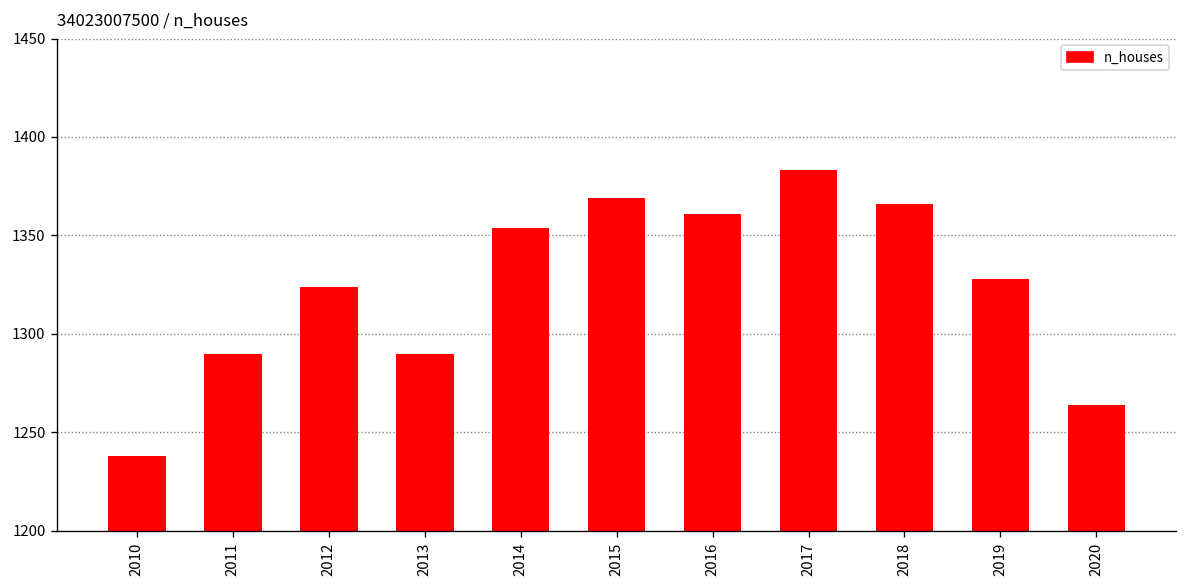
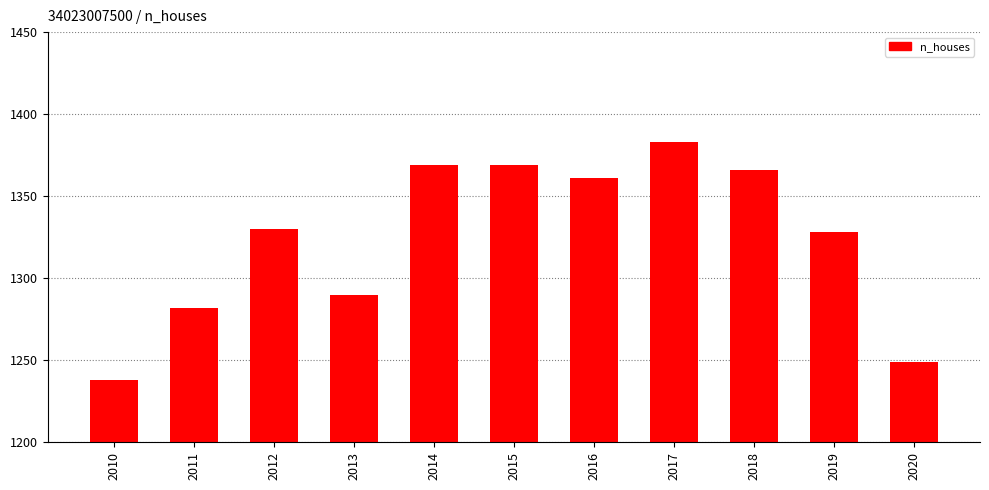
  {
    "2010": 1238,
-   "2011": 1290,
-   "2012": 1324,
+   "2011": 1282,
+   "2012": 1330,
    "2013": 1290,
-   "2014": 1354,
+   "2014": 1369,
    "2015": 1369,
    "2016": 1361,
    "2017": 1383,
    "2018": 1366,
    "2019": 1328,
-   "2020": 1264
+   "2020": 1249
  }
